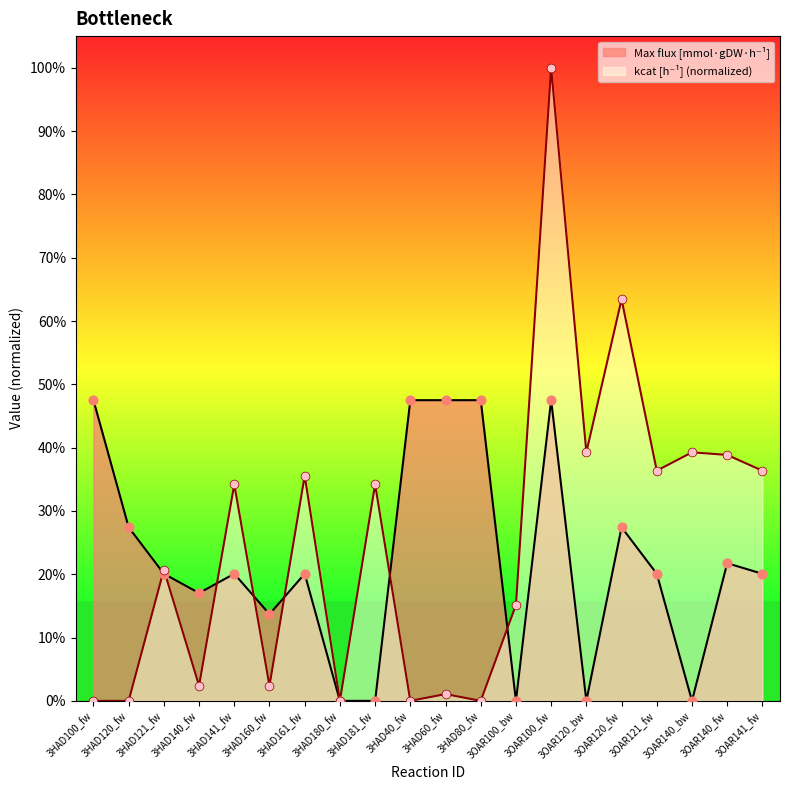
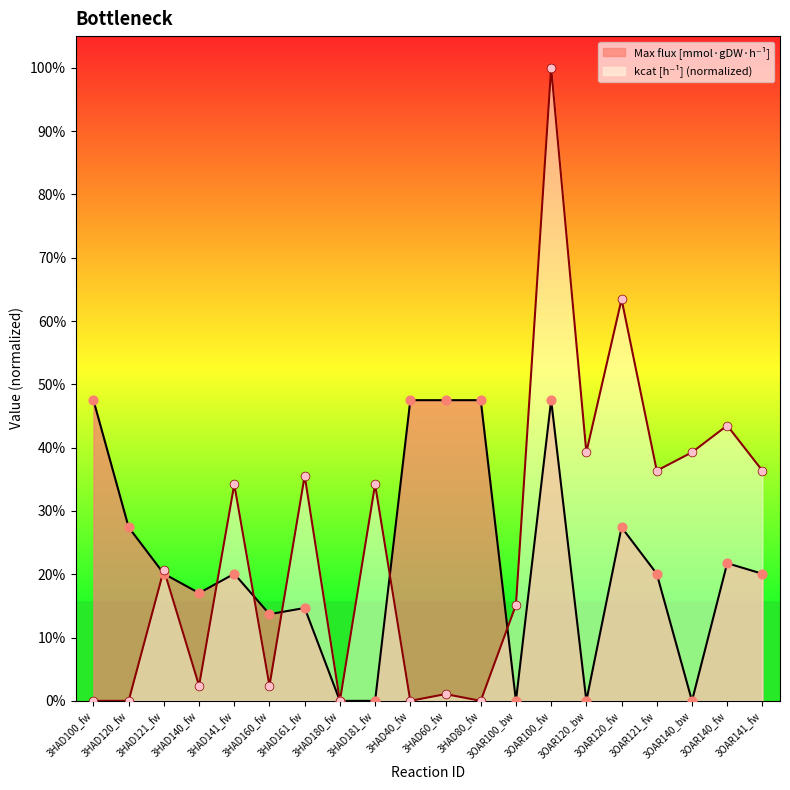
  {
    "Max flux [mmol·gDW·h⁻¹]": {
      "3HAD100_fw": "47%",
      "3HAD120_fw": "27%",
      "3HAD121_fw": "20%",
      "3HAD140_fw": "17%",
      "3HAD141_fw": "20%",
      "3HAD160_fw": "14%",
-     "3HAD161_fw": "20%",
+     "3HAD161_fw": "15%",
      "3HAD181_fw": "0%",
      "3HAD40_fw": "47%",
      "3HAD60_fw": "47%",
      "3HAD80_fw": "47%",
      "3OAR100_bw": "0%",
      "3OAR100_fw": "47%",
      "3OAR120_bw": "0%",
      "3OAR120_fw": "27%",
      "3OAR121_fw": "20%",
      "3OAR140_bw": "0%",
      "3OAR140_fw": "22%",
      "3OAR141_fw": "20%"
    },
    "kcat [h⁻¹] (normalized)": {
      "3HAD100_fw": "0%",
      "3HAD120_fw": "0%",
      "3HAD121_fw": "21%",
      "3HAD140_fw": "2%",
      "3HAD141_fw": "34%",
      "3HAD160_fw": "2%",
      "3HAD161_fw": "36%",
      "3HAD181_fw": "34%",
      "3HAD40_fw": "0%",
      "3HAD60_fw": "1%",
      "3HAD80_fw": "0%",
      "3OAR100_bw": "15%",
      "3OAR100_fw": "100%",
      "3OAR120_bw": "39%",
      "3OAR120_fw": "63%",
      "3OAR121_fw": "36%",
      "3OAR140_bw": "39%",
-     "3OAR140_fw": "39%",
+     "3OAR140_fw": "43%",
      "3OAR141_fw": "36%"
    }
  }
